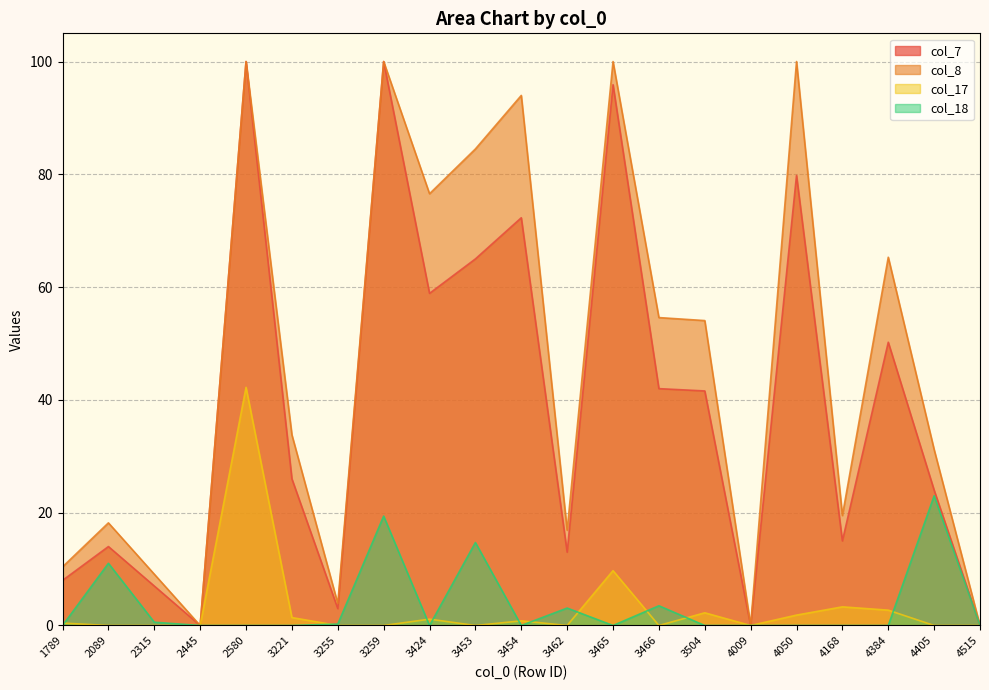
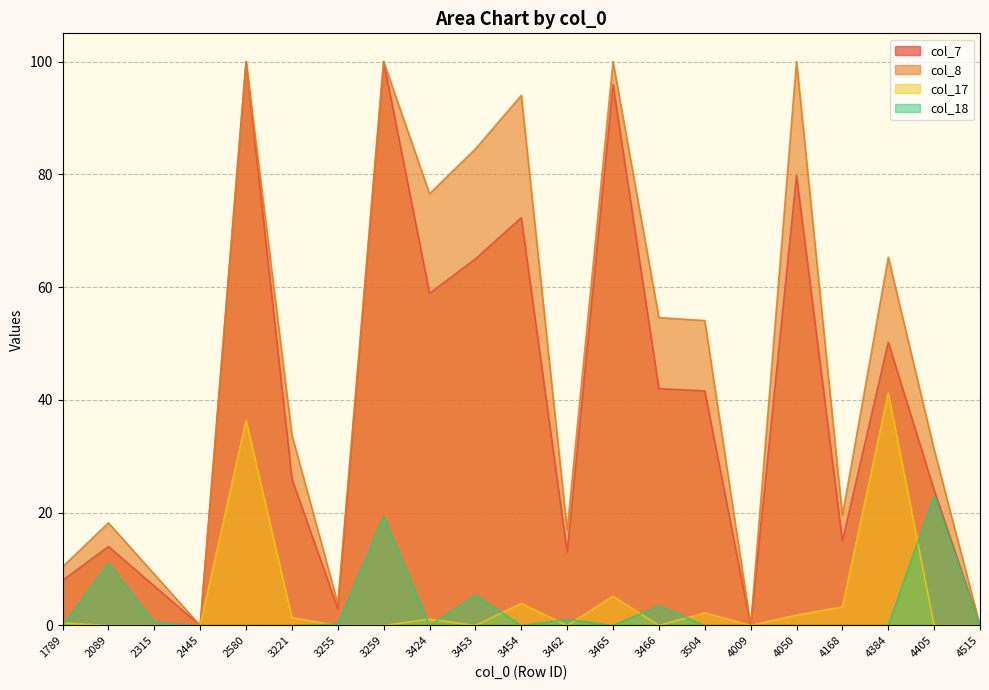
  {
    "col_17": {
      "2089": 0,
      "2315": 0,
-     "2580": 42,
+     "2580": 36,
      "3221": 1,
      "3259": 0,
      "3424": 1,
      "3453": 0,
-     "3454": 1,
+     "3454": 4,
      "3462": 0,
-     "3465": 10,
+     "3465": 5,
      "3466": 0,
      "3504": 2,
      "4050": 2,
      "4168": 3,
-     "4384": 3,
+     "4384": 41,
      "4405": 0
    },
    "col_18": {
      "2089": 11,
      "2315": 1,
      "2580": 0,
      "3221": 0,
      "3259": 19,
      "3424": 0,
-     "3453": 15,
+     "3453": 5,
      "3454": 0,
-     "3462": 3,
+     "3462": 1,
      "3465": 0,
      "3466": 4,
      "3504": 0,
      "4050": 0,
      "4168": 0,
      "4384": 0,
      "4405": 23
    }
  }
